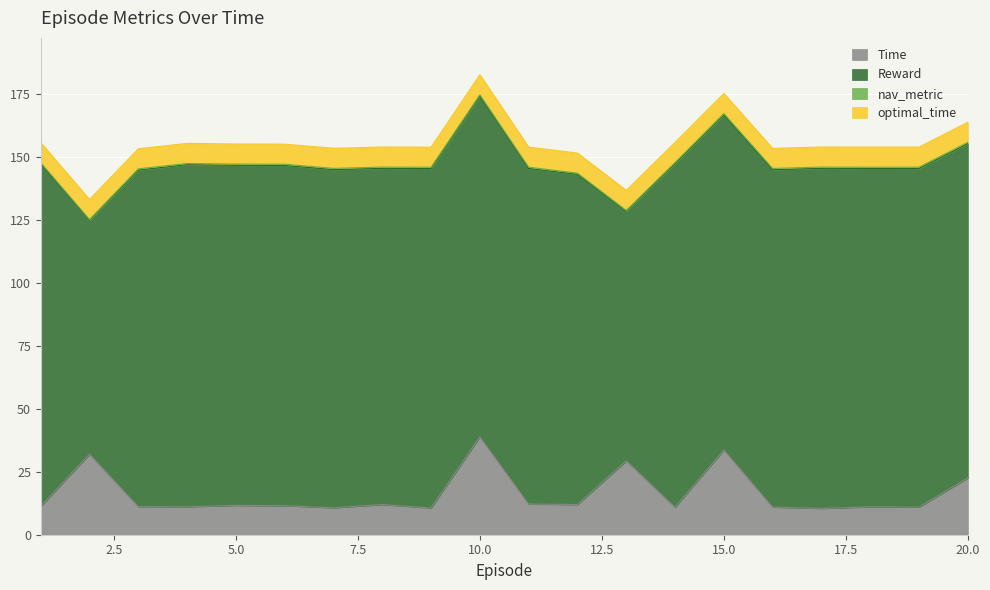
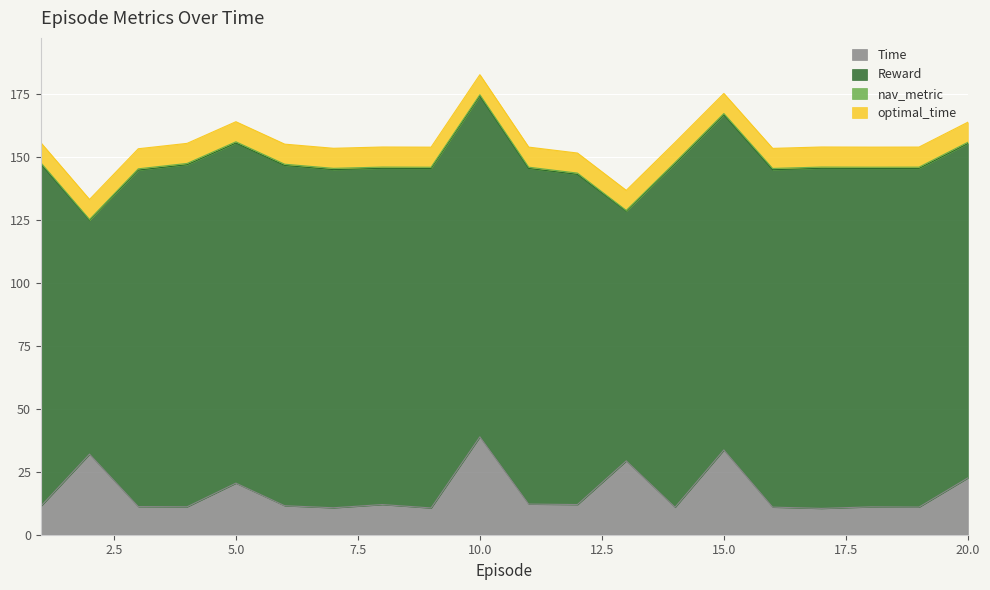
  {
    "Time": {
-     "5.0": 12,
+     "5.0": 20,
      "10.0": 39,
      "15.0": 34,
      "20.0": 23
    },
    "optimal_time": {
      "5.0": 8,
      "10.0": 8,
      "15.0": 8,
      "20.0": 8
    }
  }
